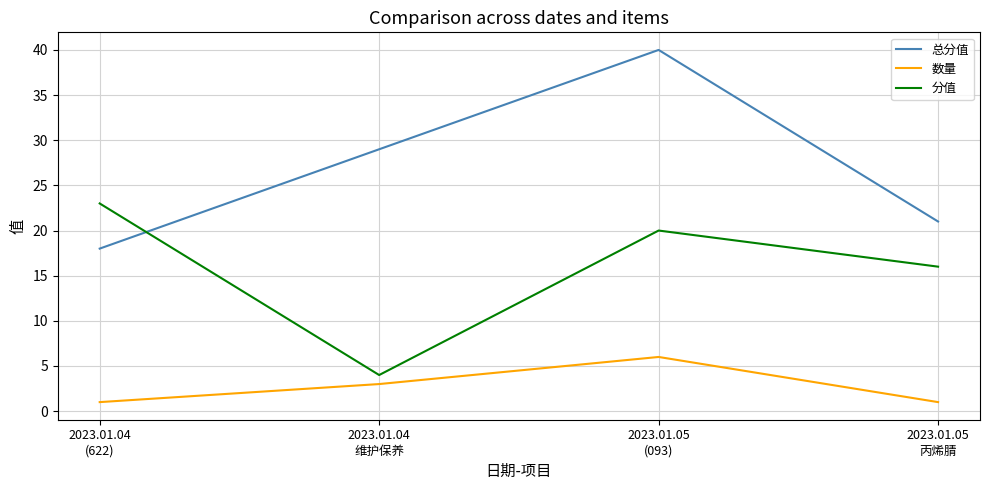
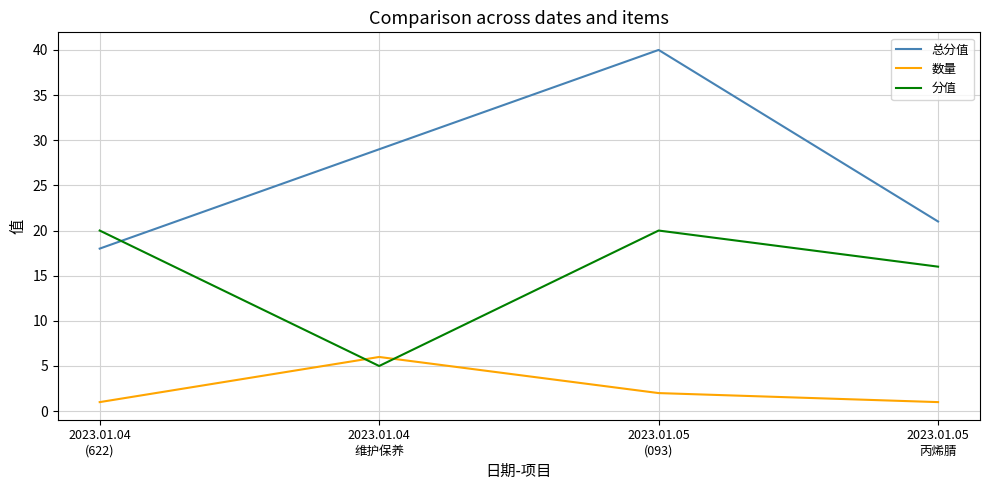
  {
    "总分值": {
      "2023.01.04 (622)": 18,
      "2023.01.04 维护保养": 29,
      "2023.01.05 (093)": 40,
      "2023.01.05 丙烯腈": 21
    },
    "数量": {
      "2023.01.04 (622)": 1,
-     "2023.01.04 维护保养": 3,
-     "2023.01.05 (093)": 6,
+     "2023.01.04 维护保养": 6,
+     "2023.01.05 (093)": 2,
      "2023.01.05 丙烯腈": 1
    },
    "分值": {
-     "2023.01.04 (622)": 23,
-     "2023.01.04 维护保养": 4,
+     "2023.01.04 (622)": 20,
+     "2023.01.04 维护保养": 5,
      "2023.01.05 (093)": 20,
      "2023.01.05 丙烯腈": 16
    }
  }
